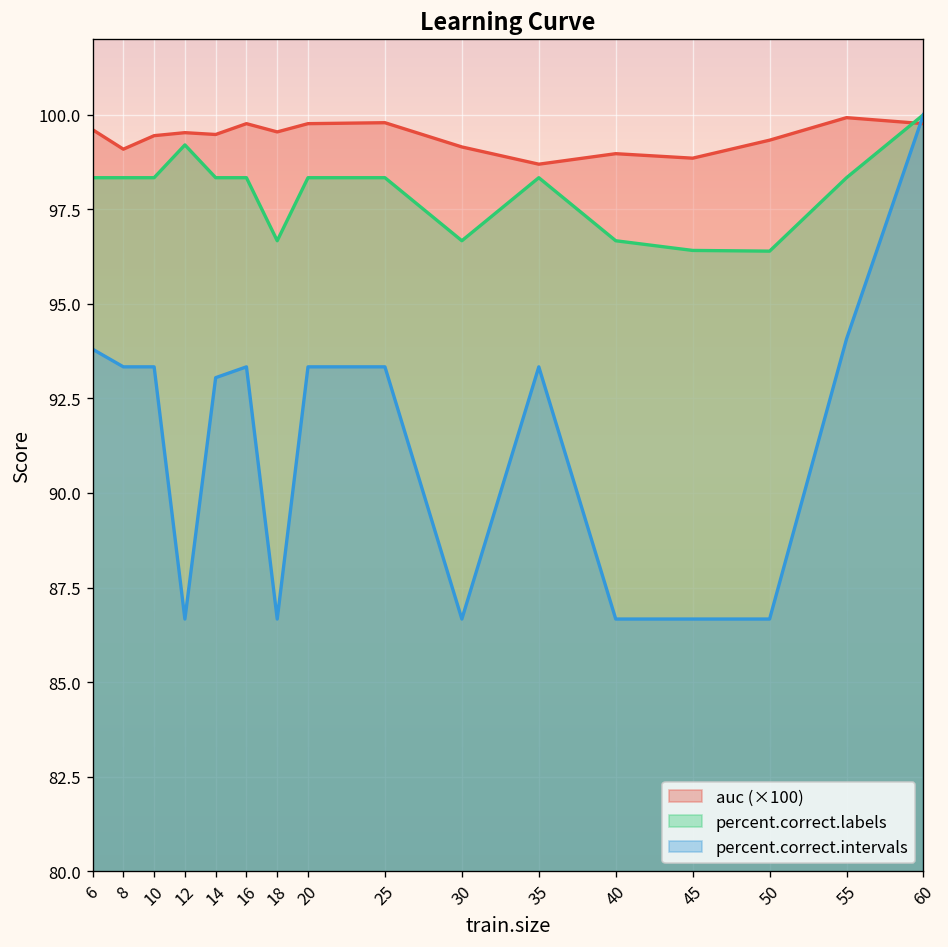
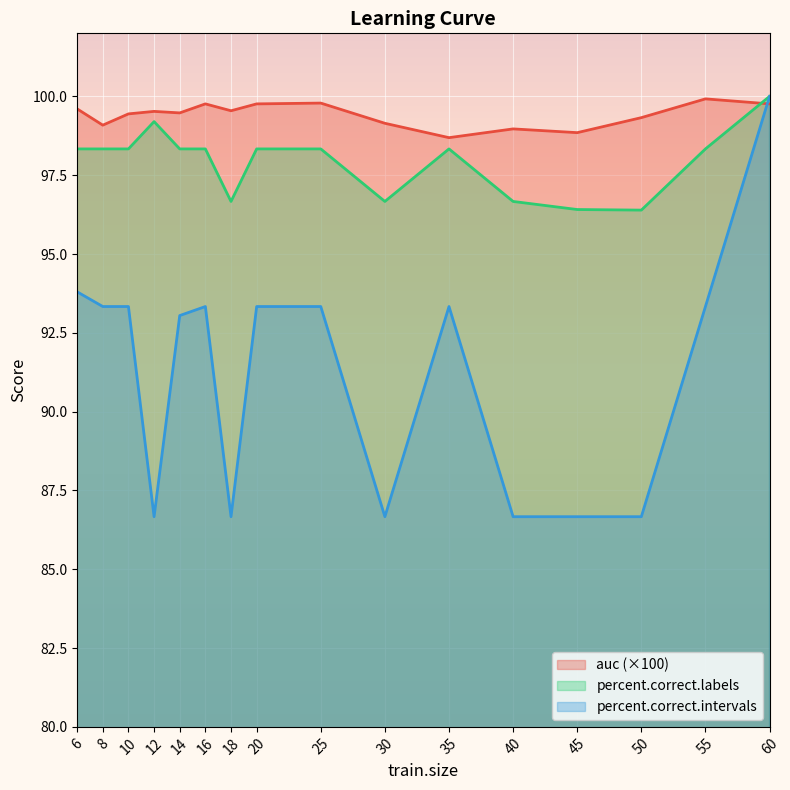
  {
    "auc (×100)": {
      "6": 99.6,
      "8": 99.1,
      "10": 99.4,
      "12": 99.5,
      "14": 99.5,
      "16": 99.8,
      "18": 99.5,
      "20": 99.8,
      "25": 99.8,
      "30": 99.1,
      "35": 98.7,
      "40": 99.0,
      "45": 98.8,
      "50": 99.3,
      "55": 99.9,
      "60": 99.8
    },
    "percent.correct.labels": {
      "6": 98.3,
      "8": 98.3,
      "10": 98.3,
      "12": 99.2,
      "14": 98.3,
      "16": 98.3,
      "18": 96.7,
      "20": 98.3,
      "25": 98.3,
      "30": 96.7,
      "35": 98.3,
      "40": 96.7,
      "45": 96.4,
      "50": 96.4,
      "55": 98.3
    },
    "percent.correct.intervals": {
      "6": 93.8,
      "8": 93.3,
      "10": 93.3,
      "12": 86.7,
      "14": 93.0,
      "16": 93.3,
      "18": 86.7,
      "20": 93.3,
      "25": 93.3,
      "30": 86.7,
      "35": 93.3,
      "40": 86.7,
      "45": 86.7,
      "50": 86.7,
-     "55": 94.1
+     "55": 93.3
    }
  }
